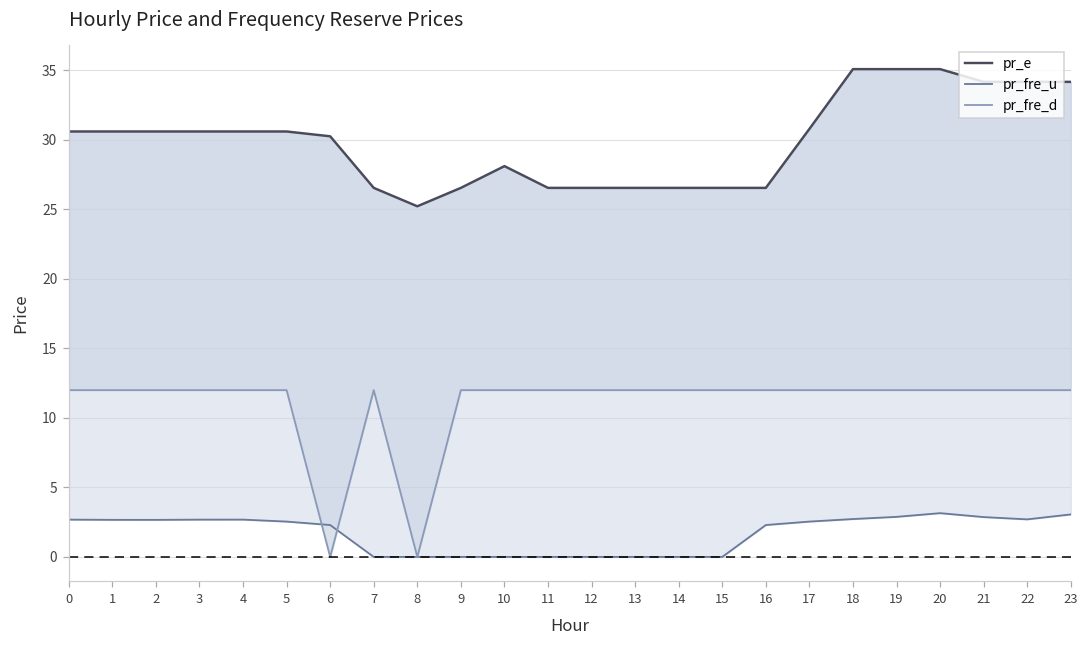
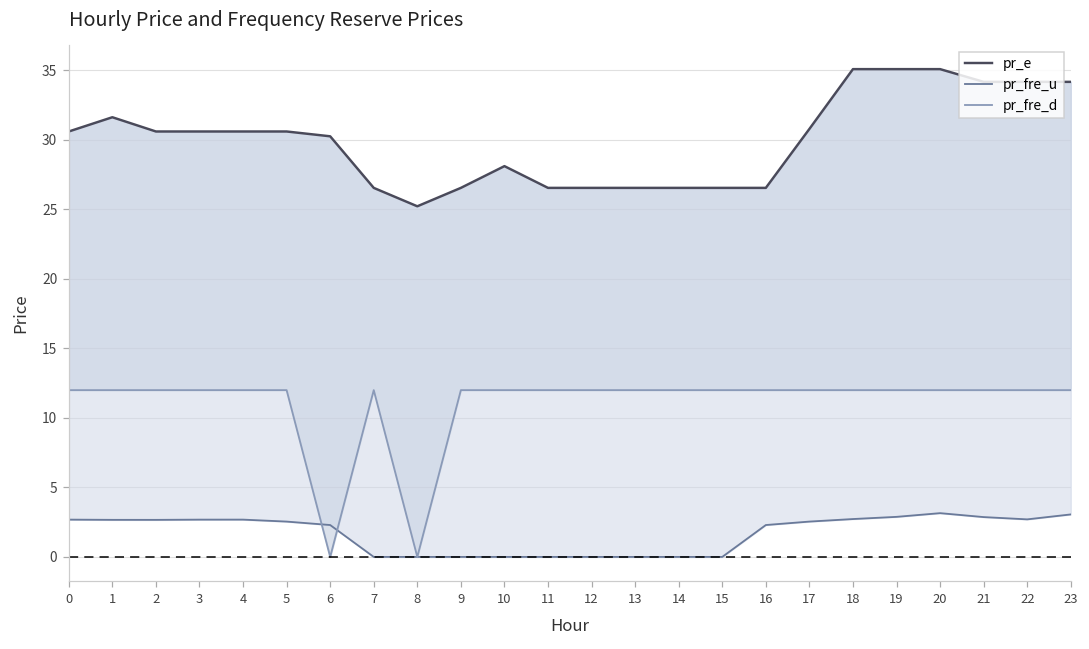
  {
    "pr_e": {
      "0": 30.6,
-     "1": 30.6,
+     "1": 31.6,
      "2": 30.6,
      "3": 30.6,
      "4": 30.6,
      "5": 30.6,
      "6": 30.3,
      "7": 26.5,
      "8": 25.2,
      "9": 26.5,
      "10": 28.1,
      "11": 26.5,
      "12": 26.5,
      "13": 26.5,
      "14": 26.5,
      "15": 26.5,
      "16": 26.5,
      "17": 30.8,
      "18": 35.1,
      "19": 35.1,
      "20": 35.1,
      "23": 34.2
    }
  }
